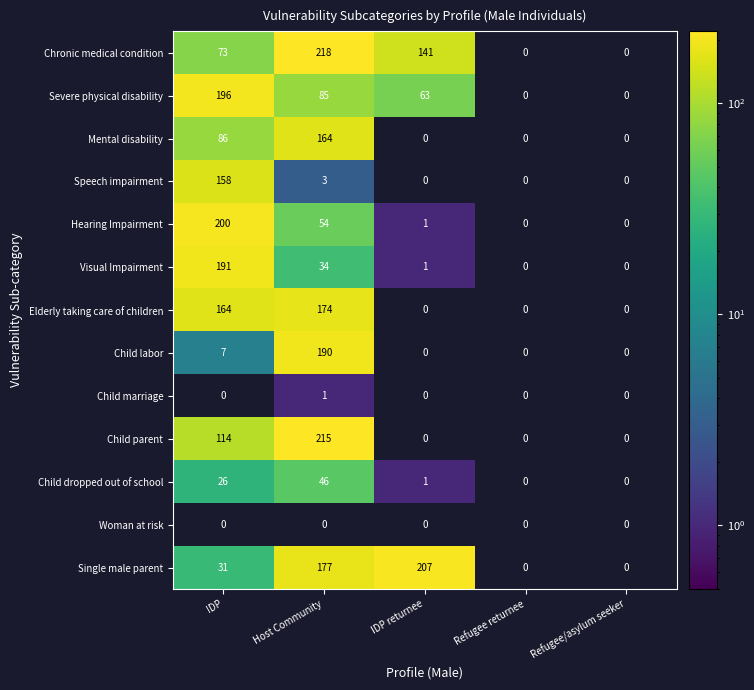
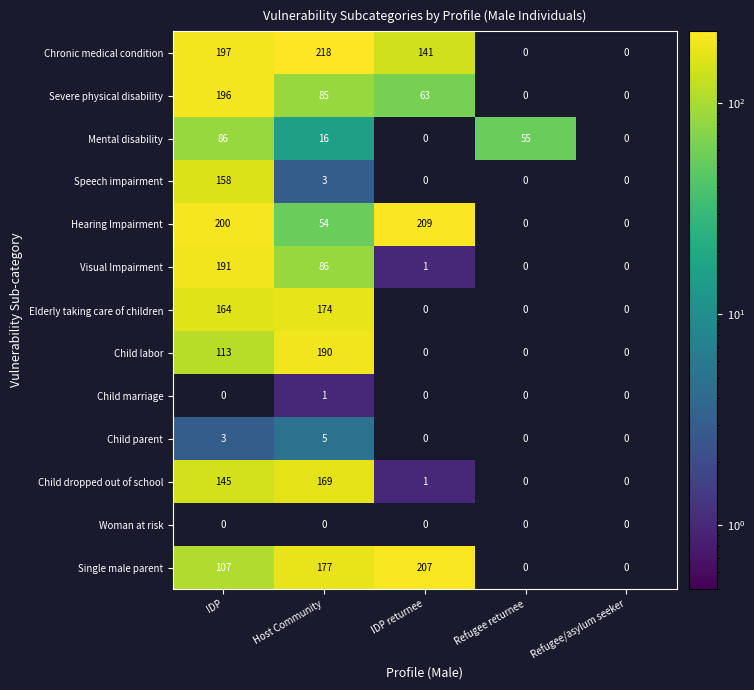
  {
    "Chronic medical condition": {
-     "IDP": 73,
+     "IDP": 197,
      "Host Community": 218,
      "IDP returnee": 141,
      "Refugee returnee": 0,
      "Refugee/asylum seeker": 0
    },
    "Severe physical disability": {
      "IDP": 196,
      "Host Community": 85,
      "IDP returnee": 63,
      "Refugee returnee": 0,
      "Refugee/asylum seeker": 0
    },
    "Mental disability": {
      "IDP": 86,
-     "Host Community": 164,
+     "Host Community": 16,
      "IDP returnee": 0,
-     "Refugee returnee": 0,
+     "Refugee returnee": 55,
      "Refugee/asylum seeker": 0
    },
    "Speech impairment": {
      "IDP": 158,
      "Host Community": 3,
      "IDP returnee": 0,
      "Refugee returnee": 0,
      "Refugee/asylum seeker": 0
    },
    "Hearing Impairment": {
      "IDP": 200,
      "Host Community": 54,
-     "IDP returnee": 1,
+     "IDP returnee": 209,
      "Refugee returnee": 0,
      "Refugee/asylum seeker": 0
    },
    "Visual Impairment": {
      "IDP": 191,
-     "Host Community": 34,
+     "Host Community": 86,
      "IDP returnee": 1,
      "Refugee returnee": 0,
      "Refugee/asylum seeker": 0
    },
    "Elderly taking care of children": {
      "IDP": 164,
      "Host Community": 174,
      "IDP returnee": 0,
      "Refugee returnee": 0,
      "Refugee/asylum seeker": 0
    },
    "Child labor": {
-     "IDP": 7,
+     "IDP": 113,
      "Host Community": 190,
      "IDP returnee": 0,
      "Refugee returnee": 0,
      "Refugee/asylum seeker": 0
    },
    "Child marriage": {
      "IDP": 0,
      "Host Community": 1,
      "IDP returnee": 0,
      "Refugee returnee": 0,
      "Refugee/asylum seeker": 0
    },
    "Child parent": {
-     "IDP": 114,
-     "Host Community": 215,
+     "IDP": 3,
+     "Host Community": 5,
      "IDP returnee": 0,
      "Refugee returnee": 0,
      "Refugee/asylum seeker": 0
    },
    "Child dropped out of school": {
-     "IDP": 26,
-     "Host Community": 46,
+     "IDP": 145,
+     "Host Community": 169,
      "IDP returnee": 1,
      "Refugee returnee": 0,
      "Refugee/asylum seeker": 0
    },
    "Woman at risk": {
      "IDP": 0,
      "Host Community": 0,
      "IDP returnee": 0,
      "Refugee returnee": 0,
      "Refugee/asylum seeker": 0
    },
    "Single male parent": {
-     "IDP": 31,
+     "IDP": 107,
      "Host Community": 177,
      "IDP returnee": 207,
      "Refugee returnee": 0,
      "Refugee/asylum seeker": 0
    }
  }
